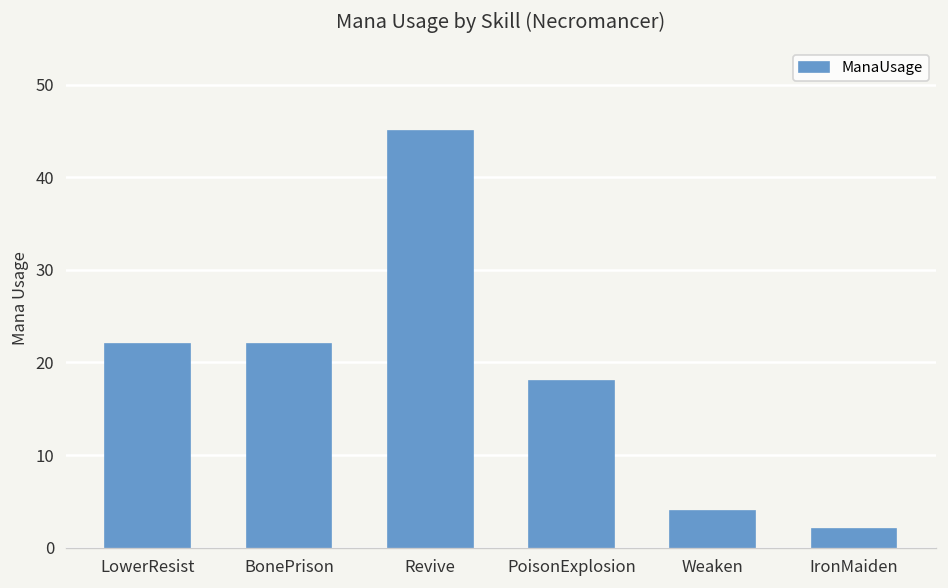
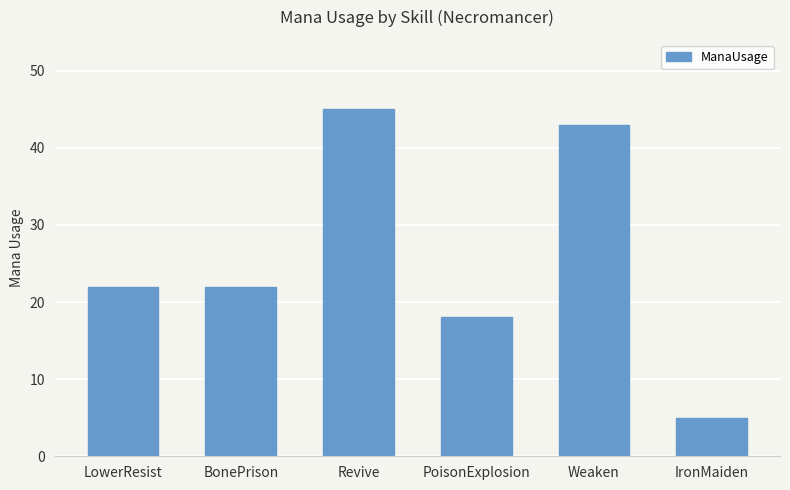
  {
    "LowerResist": 22,
    "BonePrison": 22,
    "Revive": 45,
    "PoisonExplosion": 18,
-   "Weaken": 4,
-   "IronMaiden": 2
+   "Weaken": 43,
+   "IronMaiden": 5
  }
